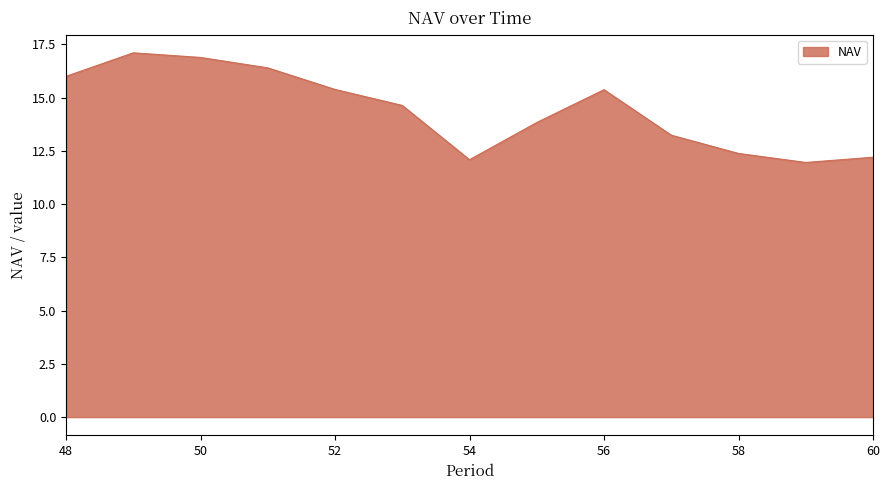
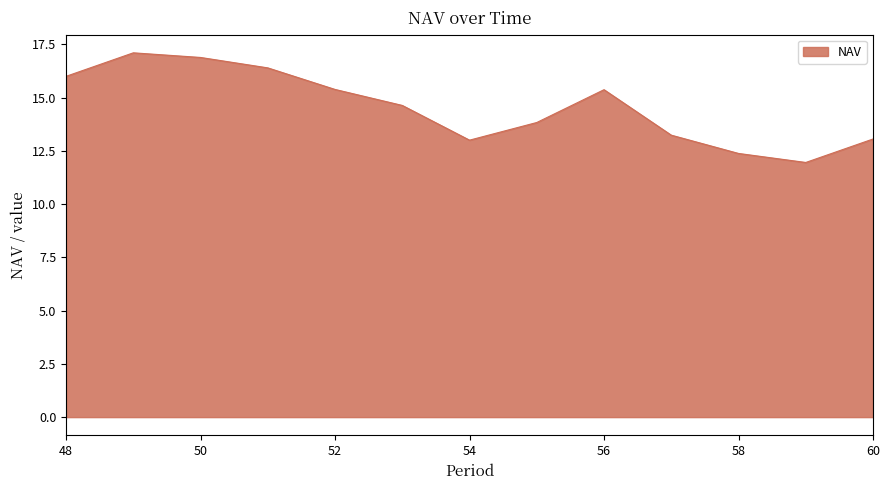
  {
    "48": 16.0,
    "50": 16.9,
    "52": 15.4,
-   "54": 12.1,
+   "54": 13.0,
    "56": 15.4,
    "58": 12.4,
-   "60": 12.2
+   "60": 13.1
  }
